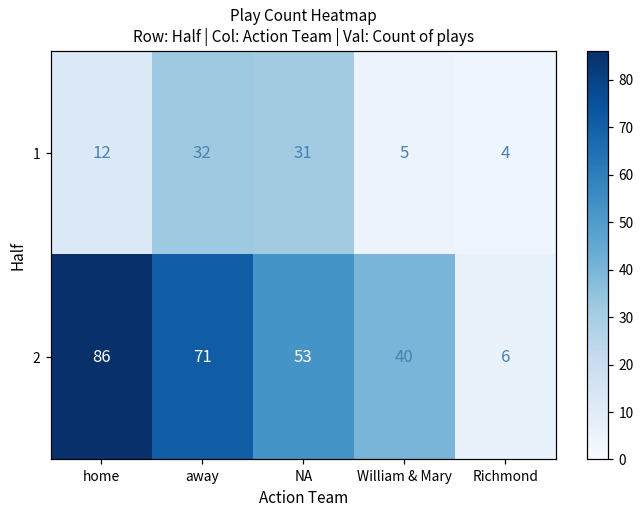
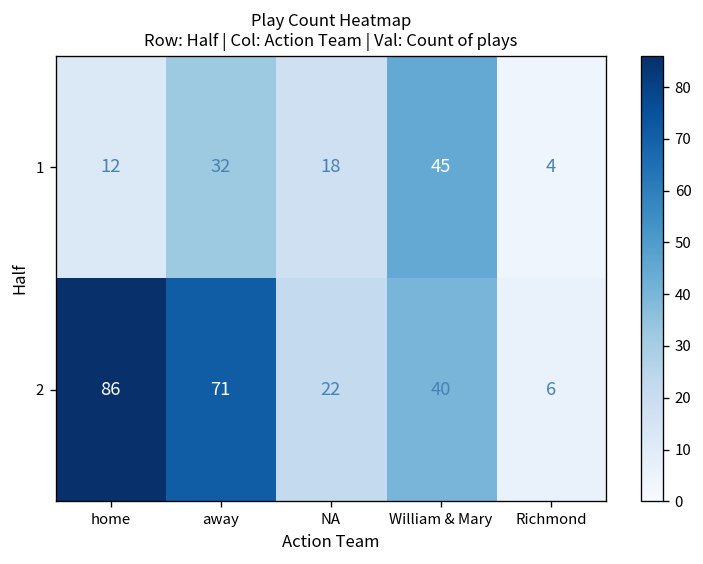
  {
    "1": {
      "home": 12,
      "away": 32,
-     "NA": 31,
-     "William & Mary": 5,
+     "NA": 18,
+     "William & Mary": 45,
      "Richmond": 4
    },
    "2": {
      "home": 86,
      "away": 71,
-     "NA": 53,
+     "NA": 22,
      "William & Mary": 40,
      "Richmond": 6
    }
  }
